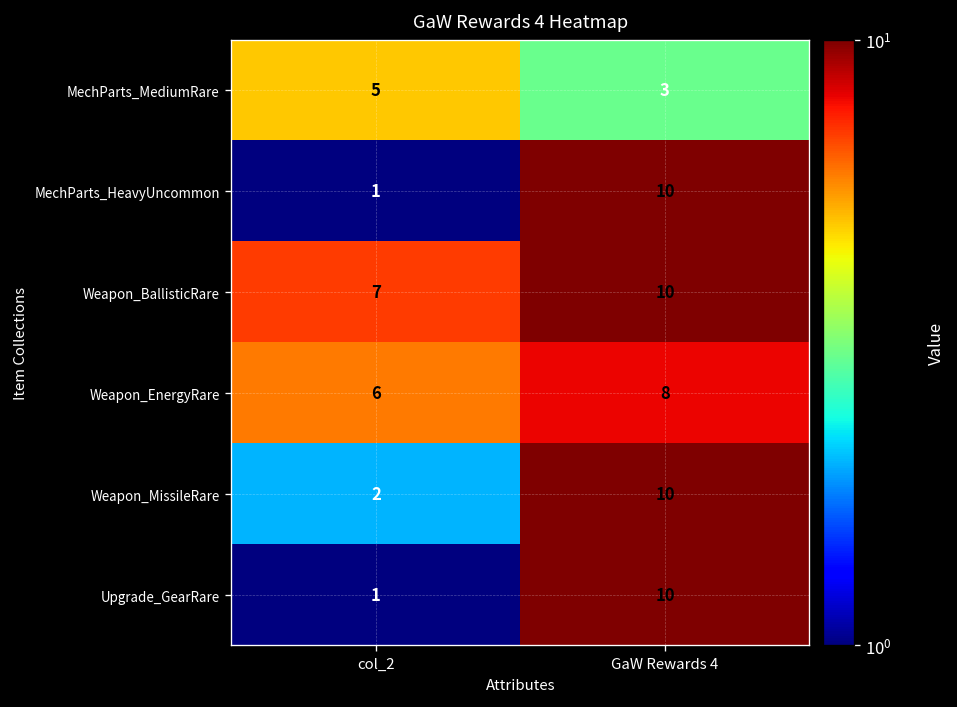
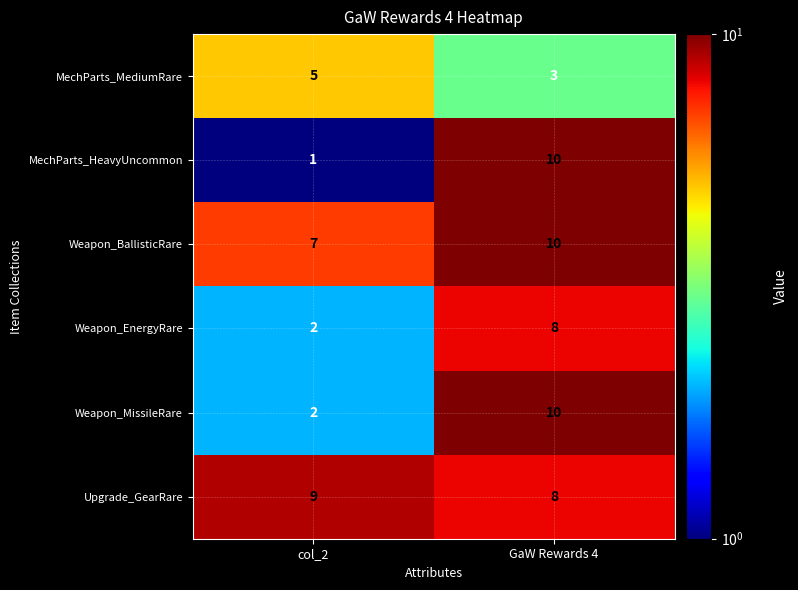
  {
    "MechParts_MediumRare": {
      "col_2": 5,
      "GaW Rewards 4": 3
    },
    "MechParts_HeavyUncommon": {
      "col_2": 1,
      "GaW Rewards 4": 10
    },
    "Weapon_BallisticRare": {
      "col_2": 7,
      "GaW Rewards 4": 10
    },
    "Weapon_EnergyRare": {
-     "col_2": 6,
+     "col_2": 2,
      "GaW Rewards 4": 8
    },
    "Weapon_MissileRare": {
      "col_2": 2,
      "GaW Rewards 4": 10
    },
    "Upgrade_GearRare": {
-     "col_2": 1,
-     "GaW Rewards 4": 10
+     "col_2": 9,
+     "GaW Rewards 4": 8
    }
  }
